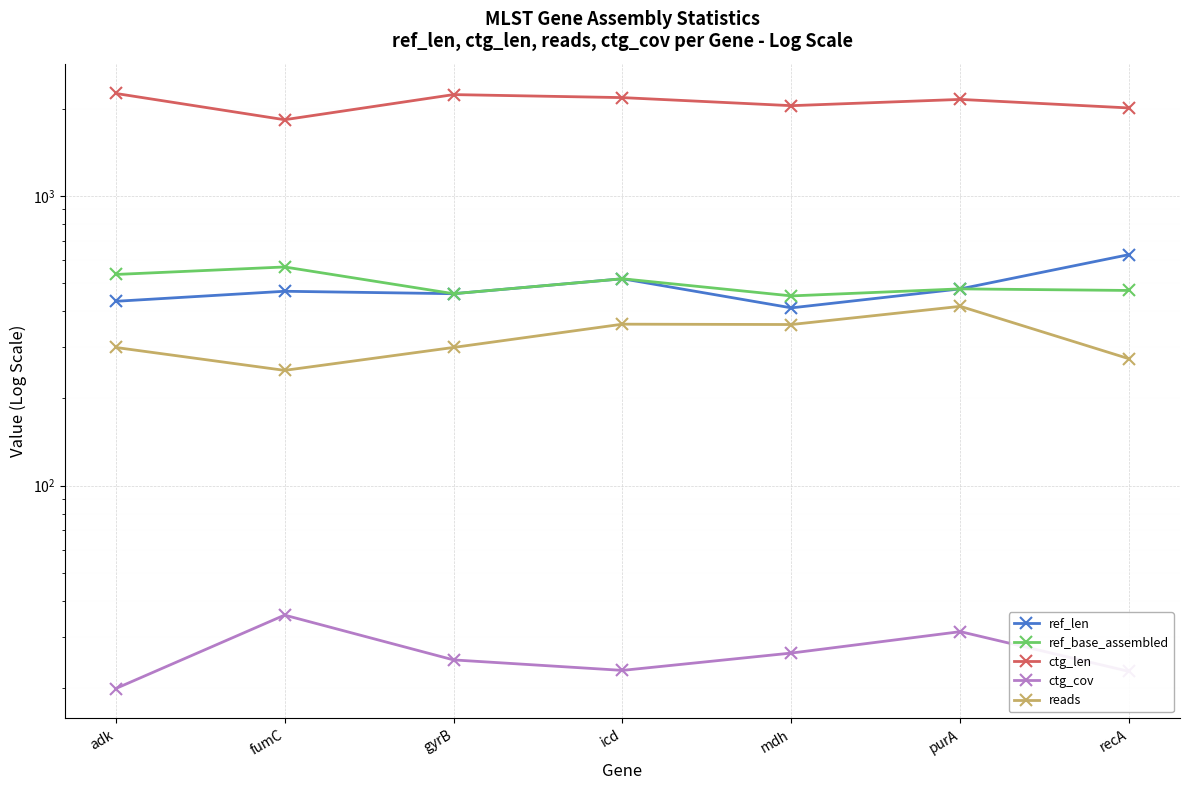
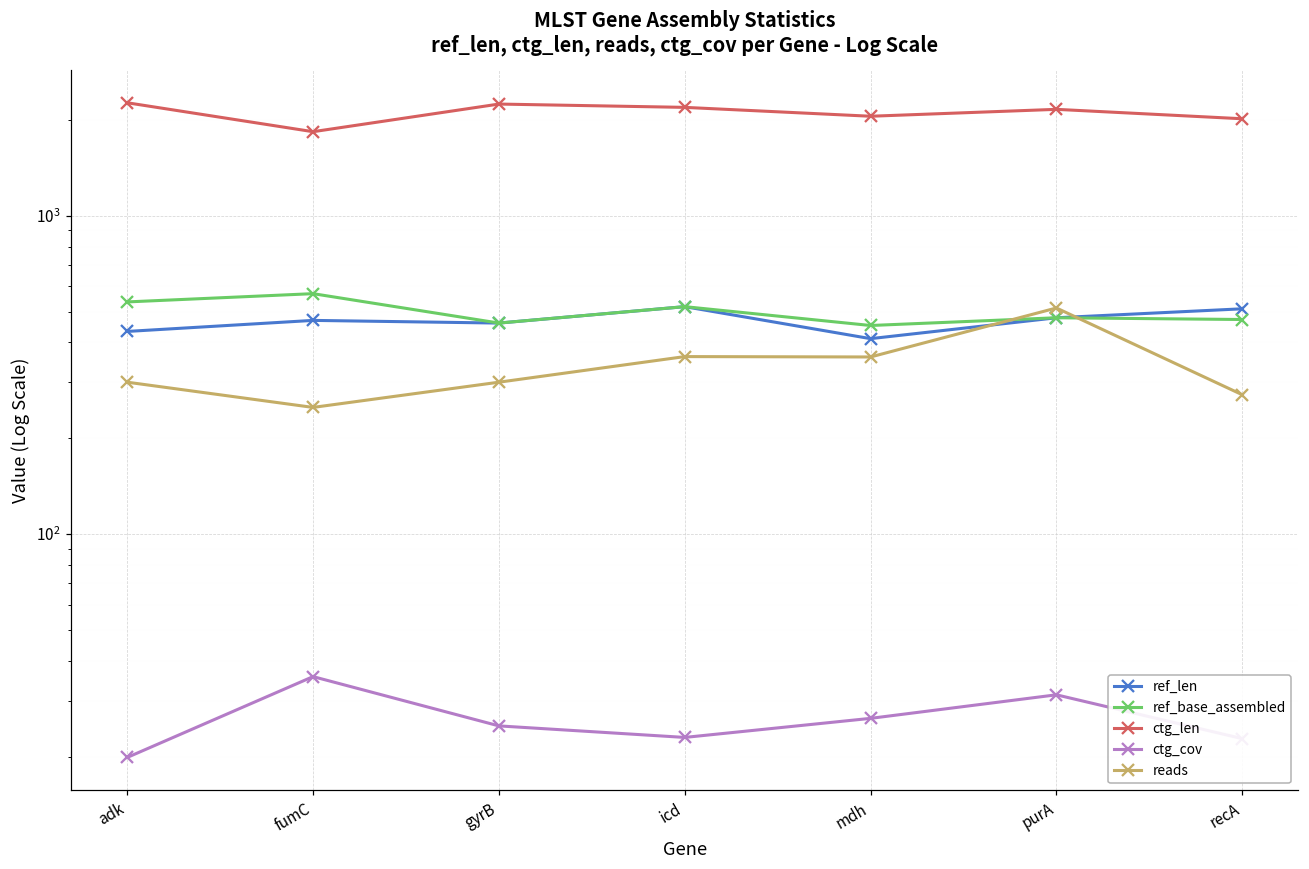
  {
    "ref_len": {
      "adk": 430,
      "fumC": 470,
      "mdh": 410,
-     "recA": 630
+     "recA": 510
    },
    "ref_base_assembled": {
      "adk": 540,
      "fumC": 570,
      "mdh": 450,
      "recA": 470
    },
    "ctg_len": {
      "adk": 2300,
      "fumC": 1800,
      "gyrB": 2200,
      "icd": 2200,
      "mdh": 2100,
      "purA": 2200,
      "recA": 2000
    },
    "ctg_cov": {
      "adk": 20,
      "fumC": 36,
      "gyrB": 25,
      "icd": 23,
      "mdh": 26,
      "purA": 31
    },
    "reads": {
      "adk": 300,
      "fumC": 250,
      "gyrB": 300,
      "icd": 360,
      "mdh": 360,
-     "purA": 420,
+     "purA": 510,
      "recA": 270
    }
  }
